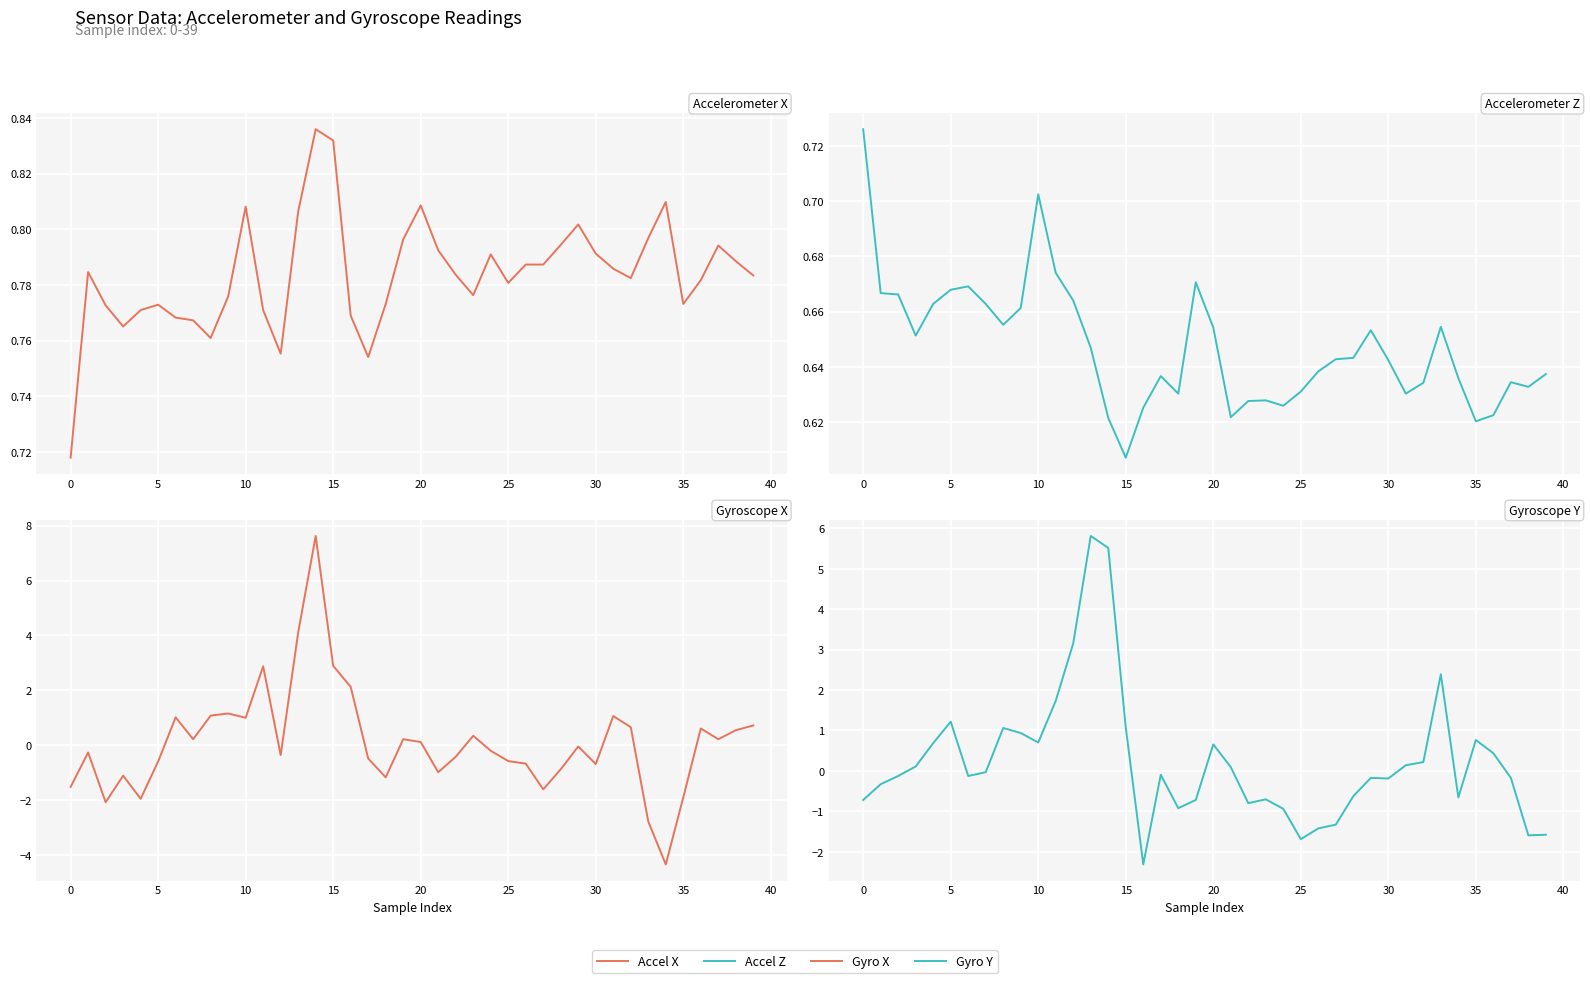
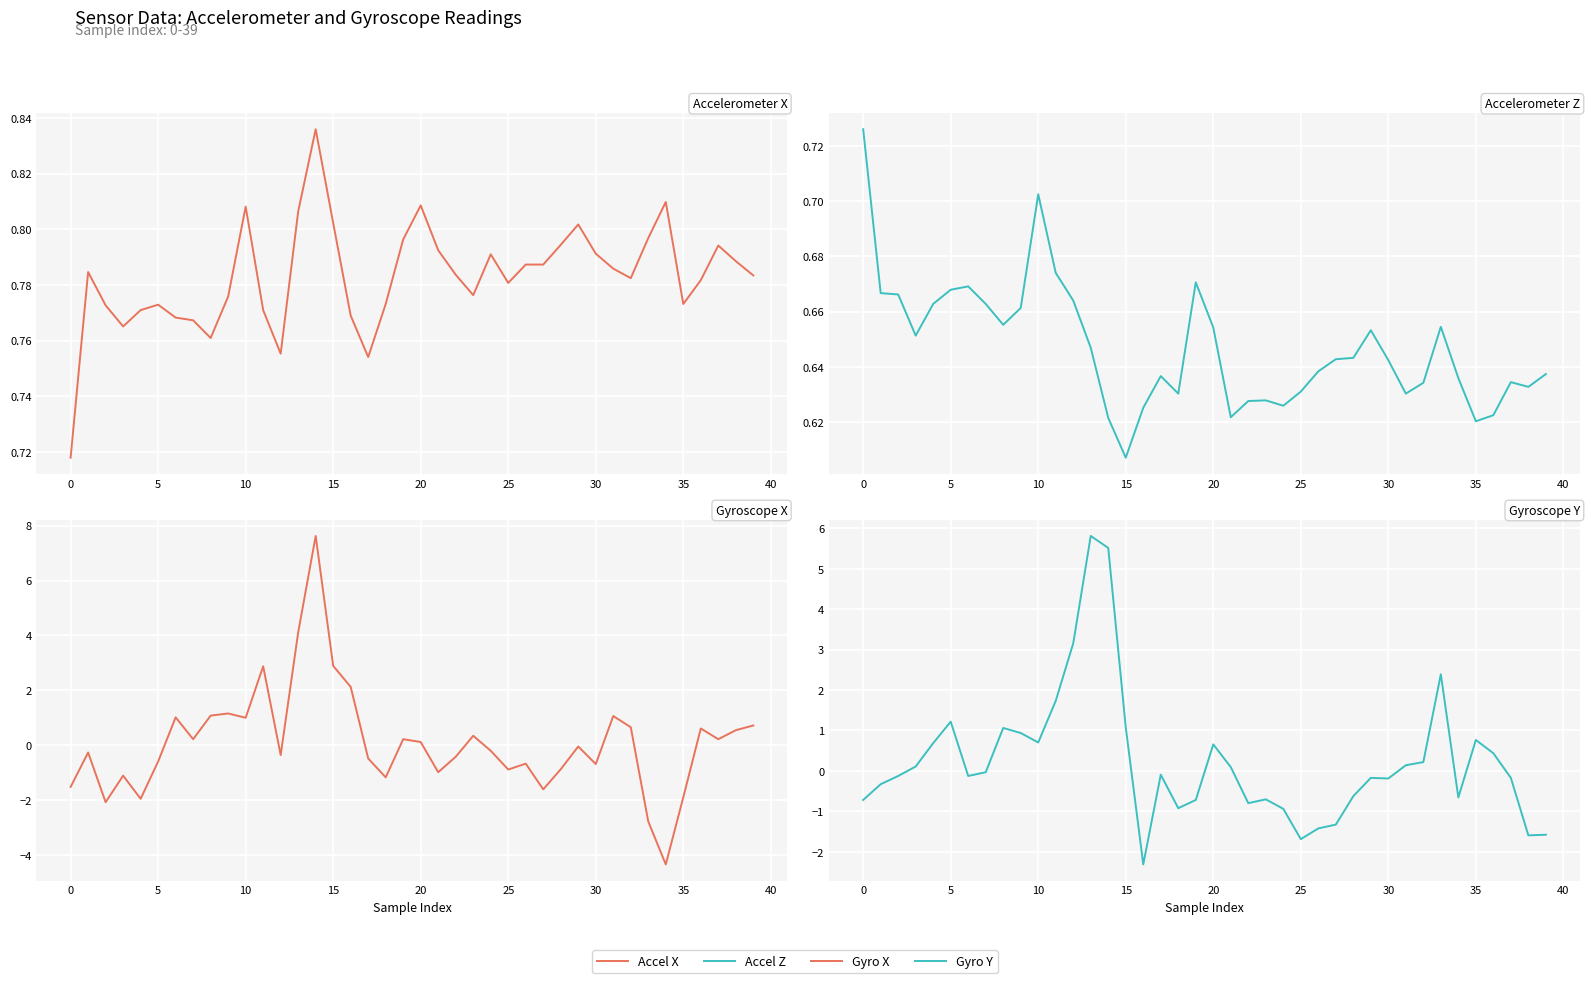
  {
    "Accelerometer X": {
      "0": 0.718,
      "5": 0.773,
      "10": 0.808,
-     "15": 0.832,
+     "15": 0.802,
      "20": 0.809,
      "25": 0.781,
      "30": 0.791,
      "35": 0.773
    },
    "Accelerometer Z": {
      "0": 0.726,
      "5": 0.668,
      "10": 0.702,
      "15": 0.607,
      "20": 0.654,
      "25": 0.631,
      "30": 0.642,
      "35": 0.620
    },
    "Gyroscope X": {
      "0": -1.5,
      "5": -0.6,
      "10": 1.0,
      "15": 2.9,
      "20": 0.1,
-     "25": -0.6,
+     "25": -0.9,
      "30": -0.7,
      "35": -1.9
    },
    "Gyroscope Y": {
      "0": -0.7,
      "5": 1.2,
      "10": 0.7,
      "15": 1.1,
      "20": 0.7,
      "25": -1.7,
      "30": -0.2,
      "35": 0.8
    }
  }
